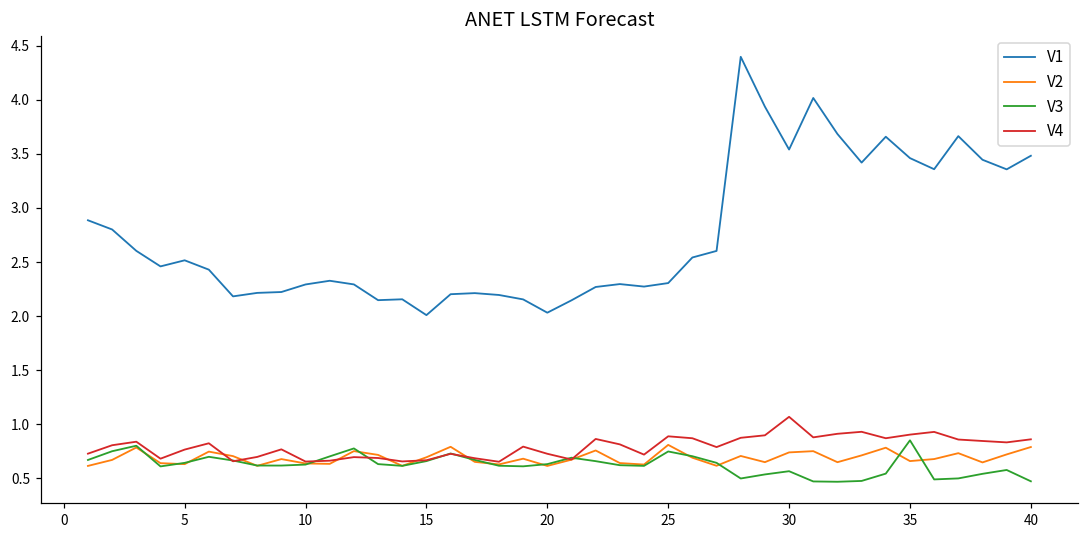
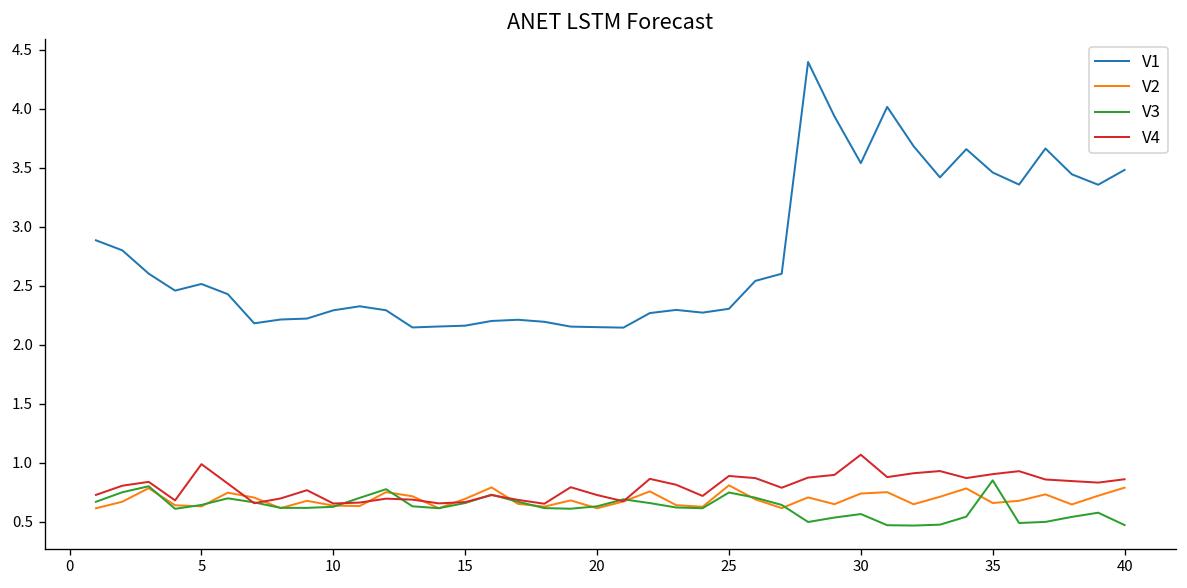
  {
    "V1": {
      "5": 2.5,
      "10": 2.3,
-     "15": 2.0,
-     "20": 2.0,
+     "15": 2.2,
+     "20": 2.2,
      "25": 2.3,
      "30": 3.5,
      "35": 3.5,
      "40": 3.5
    },
    "V2": {
      "15": 0.7,
      "25": 0.8,
      "30": 0.7,
      "35": 0.7,
      "40": 0.8
    },
    "V3": {
      "25": 0.7,
      "30": 0.6,
      "35": 0.9,
      "40": 0.5
    },
    "V4": {
-     "5": 0.8,
+     "5": 1.0,
      "20": 0.7,
      "25": 0.9,
      "30": 1.1,
      "35": 0.9,
      "40": 0.9
    }
  }
